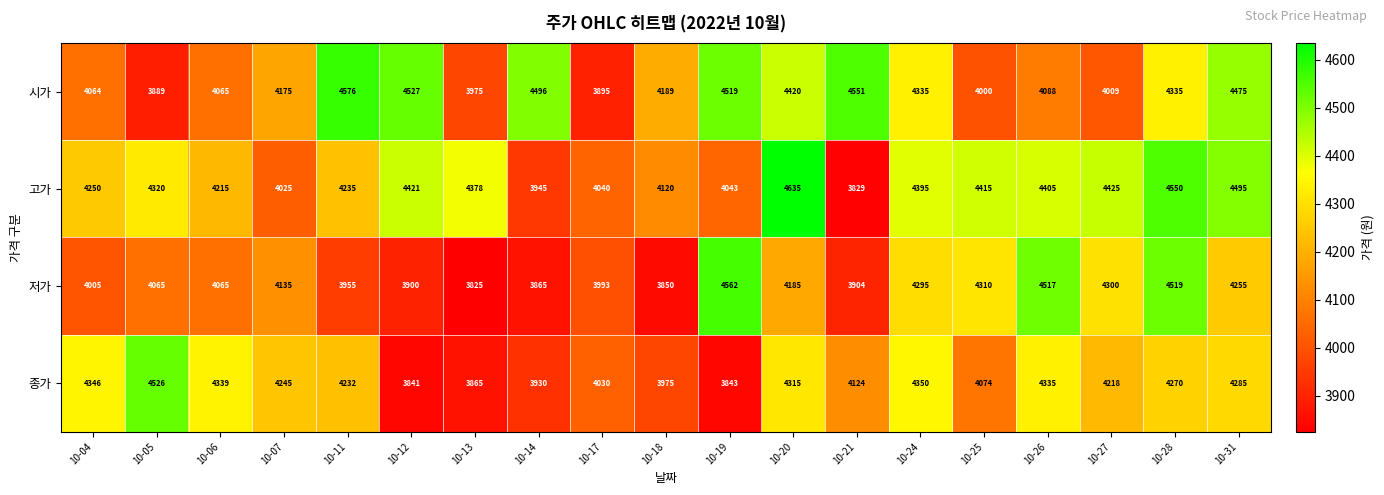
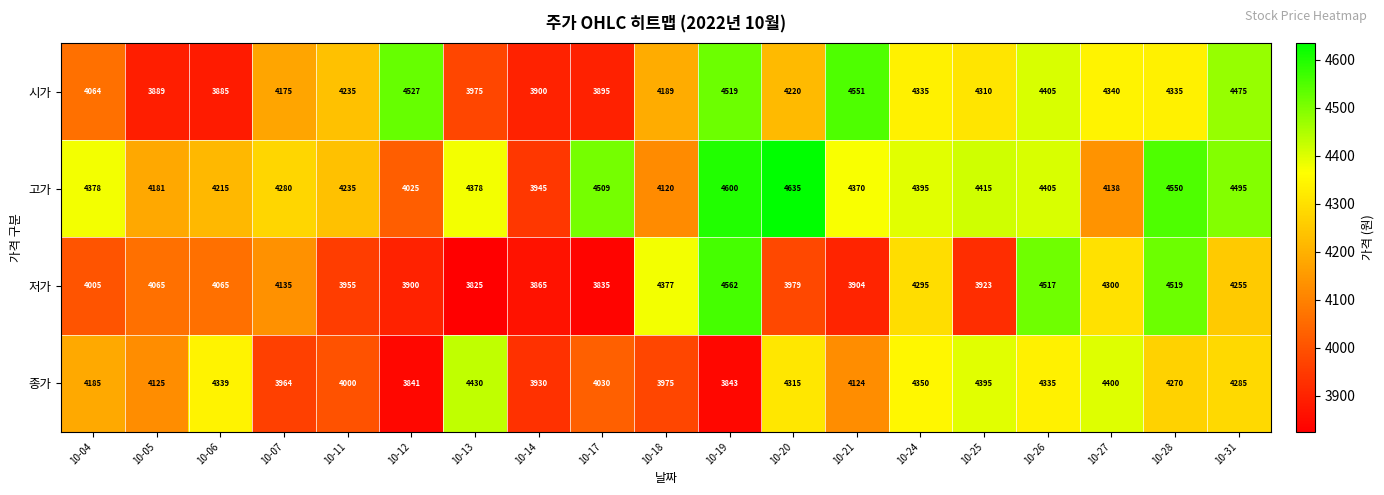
  {
    "시가": {
      "10-04": 4064,
      "10-05": 3889,
-     "10-06": 4065,
+     "10-06": 3885,
      "10-07": 4175,
-     "10-11": 4576,
+     "10-11": 4235,
      "10-12": 4527,
      "10-13": 3975,
-     "10-14": 4496,
+     "10-14": 3900,
      "10-17": 3895,
      "10-18": 4189,
      "10-19": 4519,
-     "10-20": 4420,
+     "10-20": 4220,
      "10-21": 4551,
      "10-24": 4335,
-     "10-25": 4000,
-     "10-26": 4088,
-     "10-27": 4009,
+     "10-25": 4310,
+     "10-26": 4405,
+     "10-27": 4340,
      "10-28": 4335,
      "10-31": 4475
    },
    "고가": {
-     "10-04": 4250,
-     "10-05": 4320,
+     "10-04": 4378,
+     "10-05": 4181,
      "10-06": 4215,
-     "10-07": 4025,
+     "10-07": 4280,
      "10-11": 4235,
-     "10-12": 4421,
+     "10-12": 4025,
      "10-13": 4378,
      "10-14": 3945,
-     "10-17": 4040,
+     "10-17": 4509,
      "10-18": 4120,
-     "10-19": 4043,
+     "10-19": 4600,
      "10-20": 4635,
-     "10-21": 3829,
+     "10-21": 4370,
      "10-24": 4395,
      "10-25": 4415,
      "10-26": 4405,
-     "10-27": 4425,
+     "10-27": 4138,
      "10-28": 4550,
      "10-31": 4495
    },
    "저가": {
      "10-04": 4005,
      "10-05": 4065,
      "10-06": 4065,
      "10-07": 4135,
      "10-11": 3955,
      "10-12": 3900,
      "10-13": 3825,
      "10-14": 3865,
-     "10-17": 3993,
-     "10-18": 3850,
+     "10-17": 3835,
+     "10-18": 4377,
      "10-19": 4562,
-     "10-20": 4185,
+     "10-20": 3979,
      "10-21": 3904,
      "10-24": 4295,
-     "10-25": 4310,
+     "10-25": 3923,
      "10-26": 4517,
      "10-27": 4300,
      "10-28": 4519,
      "10-31": 4255
    },
    "종가": {
-     "10-04": 4346,
-     "10-05": 4526,
+     "10-04": 4185,
+     "10-05": 4125,
      "10-06": 4339,
-     "10-07": 4245,
-     "10-11": 4232,
+     "10-07": 3964,
+     "10-11": 4000,
      "10-12": 3841,
-     "10-13": 3865,
+     "10-13": 4430,
      "10-14": 3930,
      "10-17": 4030,
      "10-18": 3975,
      "10-19": 3843,
      "10-20": 4315,
      "10-21": 4124,
      "10-24": 4350,
-     "10-25": 4074,
+     "10-25": 4395,
      "10-26": 4335,
-     "10-27": 4218,
+     "10-27": 4400,
      "10-28": 4270,
      "10-31": 4285
    }
  }
